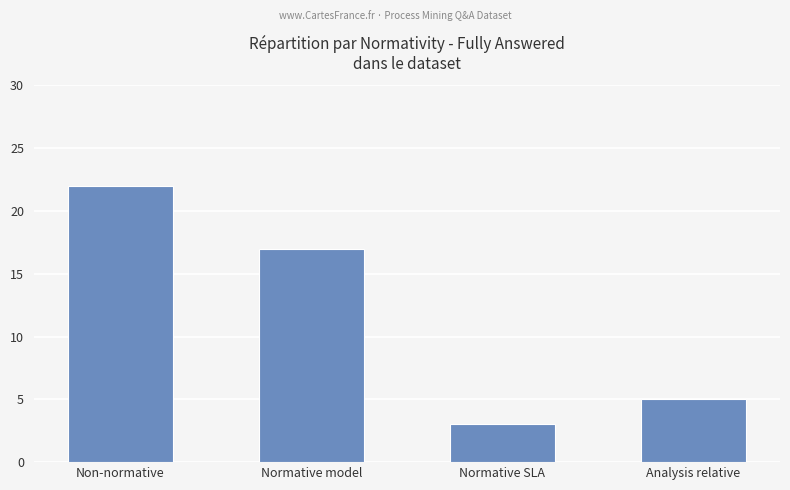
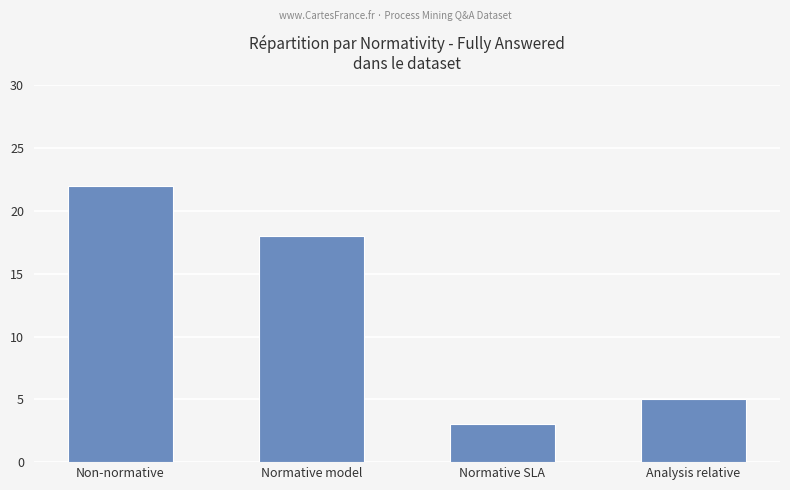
  {
    "Non-normative": 22,
-   "Normative model": 17,
+   "Normative model": 18,
    "Normative SLA": 3,
    "Analysis relative": 5
  }
